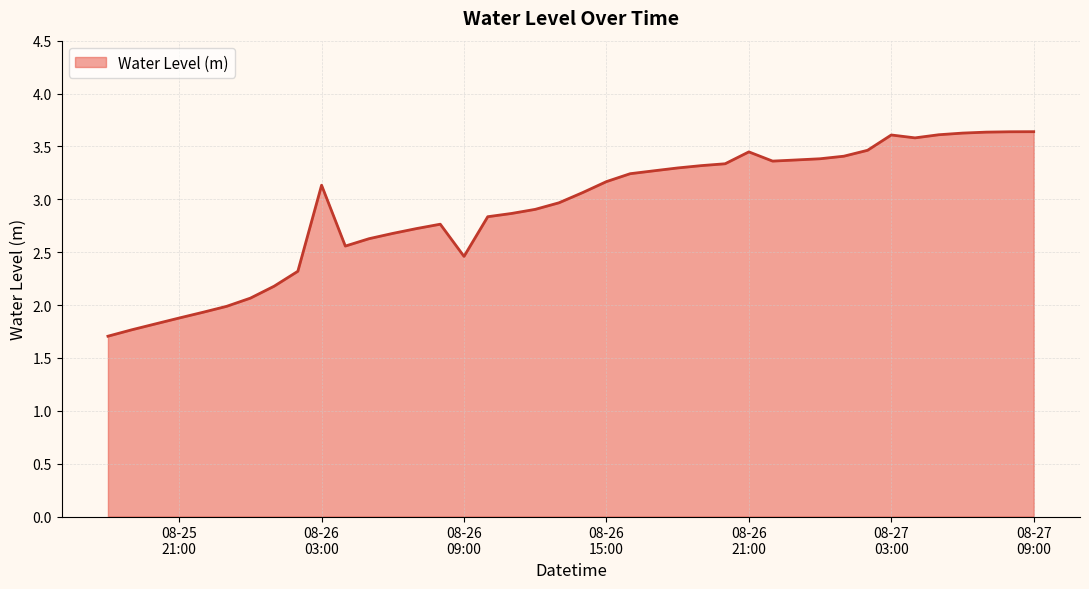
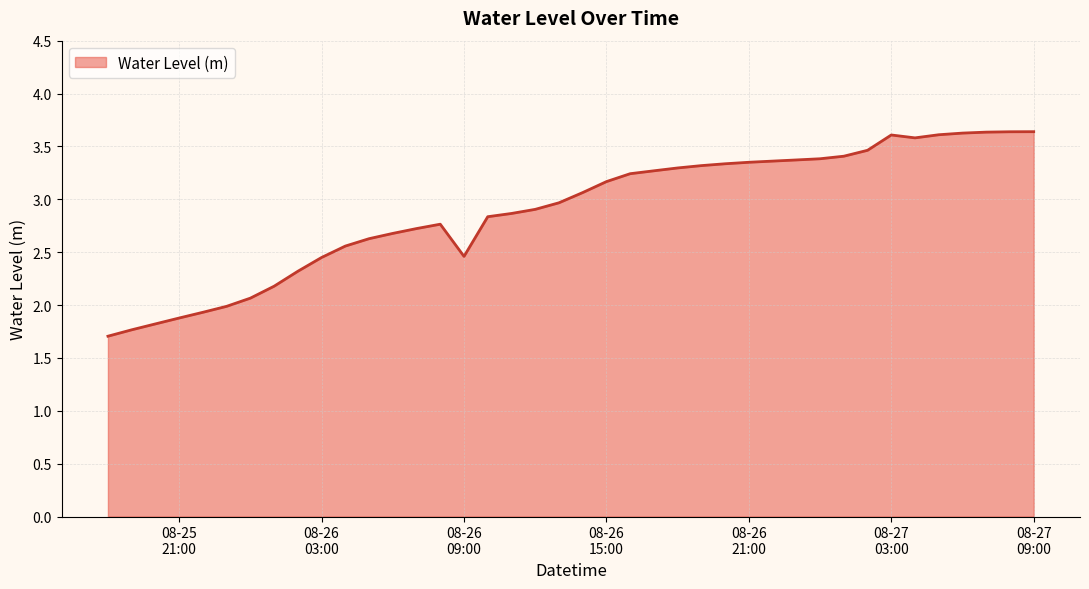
  {
    "08-25 21:00": 1.88,
-   "08-26 03:00": 3.13,
+   "08-26 03:00": 2.45,
    "08-26 09:00": 2.46,
    "08-26 15:00": 3.17,
-   "08-26 21:00": 3.45,
+   "08-26 21:00": 3.35,
    "08-27 03:00": 3.61,
    "08-27 09:00": 3.64
  }
